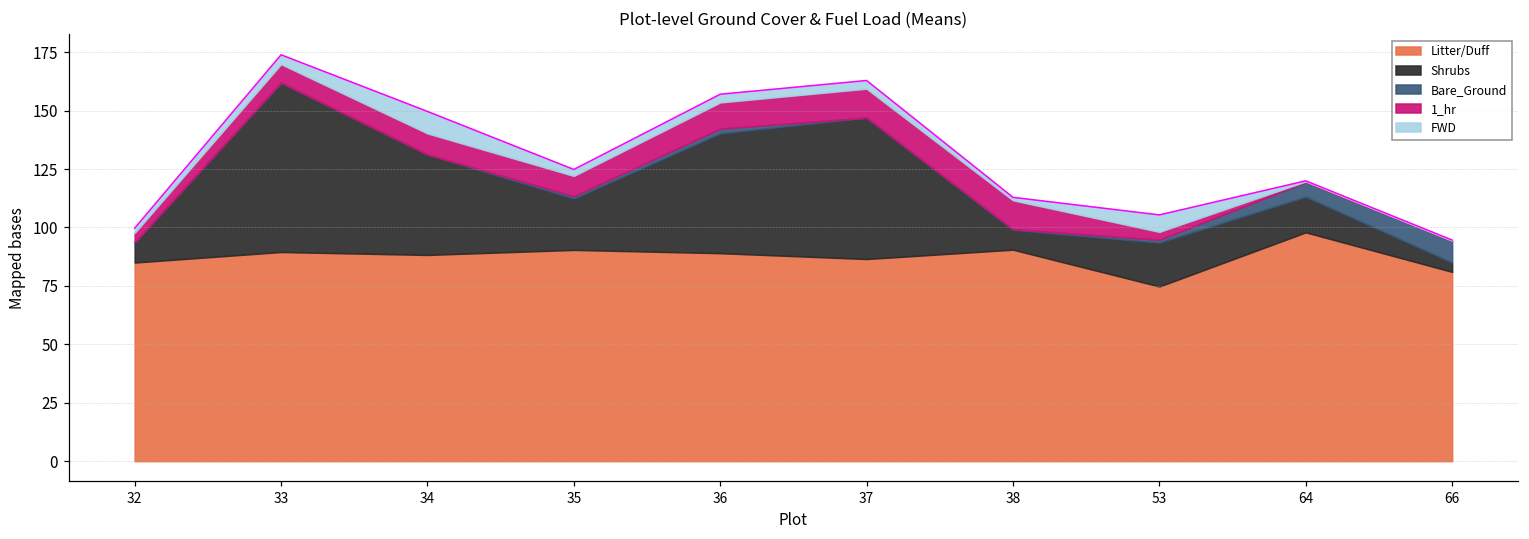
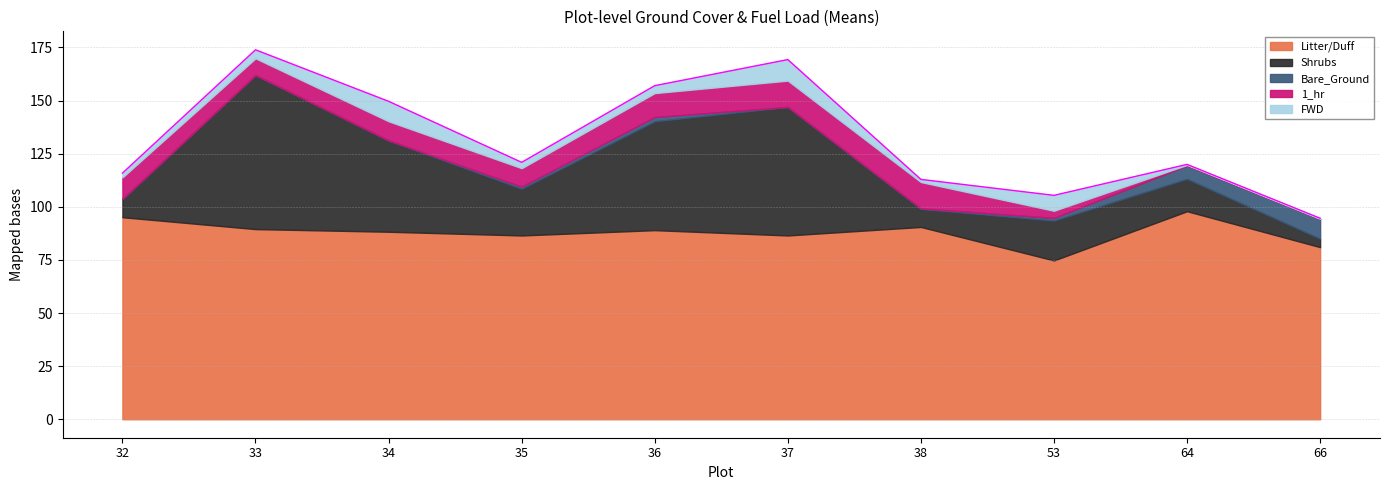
  {
    "Litter/Duff": {
-     "32": 85,
+     "32": 95,
      "33": 90,
      "34": 88,
-     "35": 90,
+     "35": 87,
      "36": 89,
      "37": 87,
      "38": 91,
      "53": 75,
      "64": 98,
      "66": 81
    },
    "Shrubs": {
      "36": 51,
      "53": 19,
      "64": 15,
      "66": 4
    },
    "Bare_Ground": {
      "36": 2,
      "53": 1
    },
    "1_hr": {
-     "32": 4,
+     "32": 10,
      "33": 8,
      "34": 9,
      "35": 9,
      "36": 11,
      "37": 12,
      "38": 12,
      "53": 3
    },
    "FWD": {
      "32": 2,
      "33": 4,
      "34": 9,
      "35": 3,
      "36": 4,
-     "37": 4,
+     "37": 10,
      "38": 1,
      "53": 7
    }
  }
